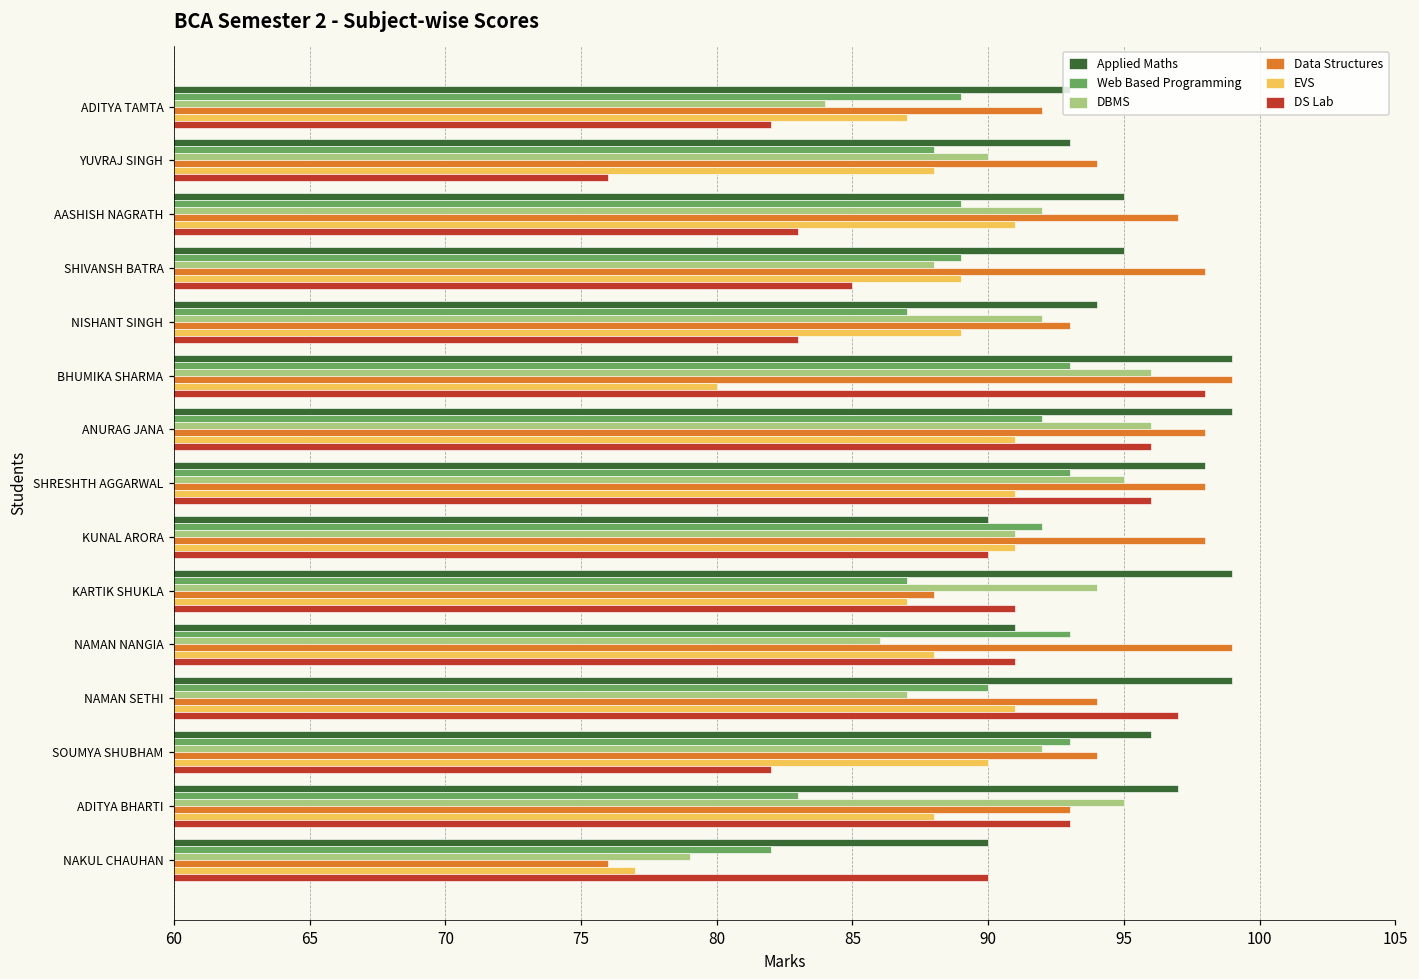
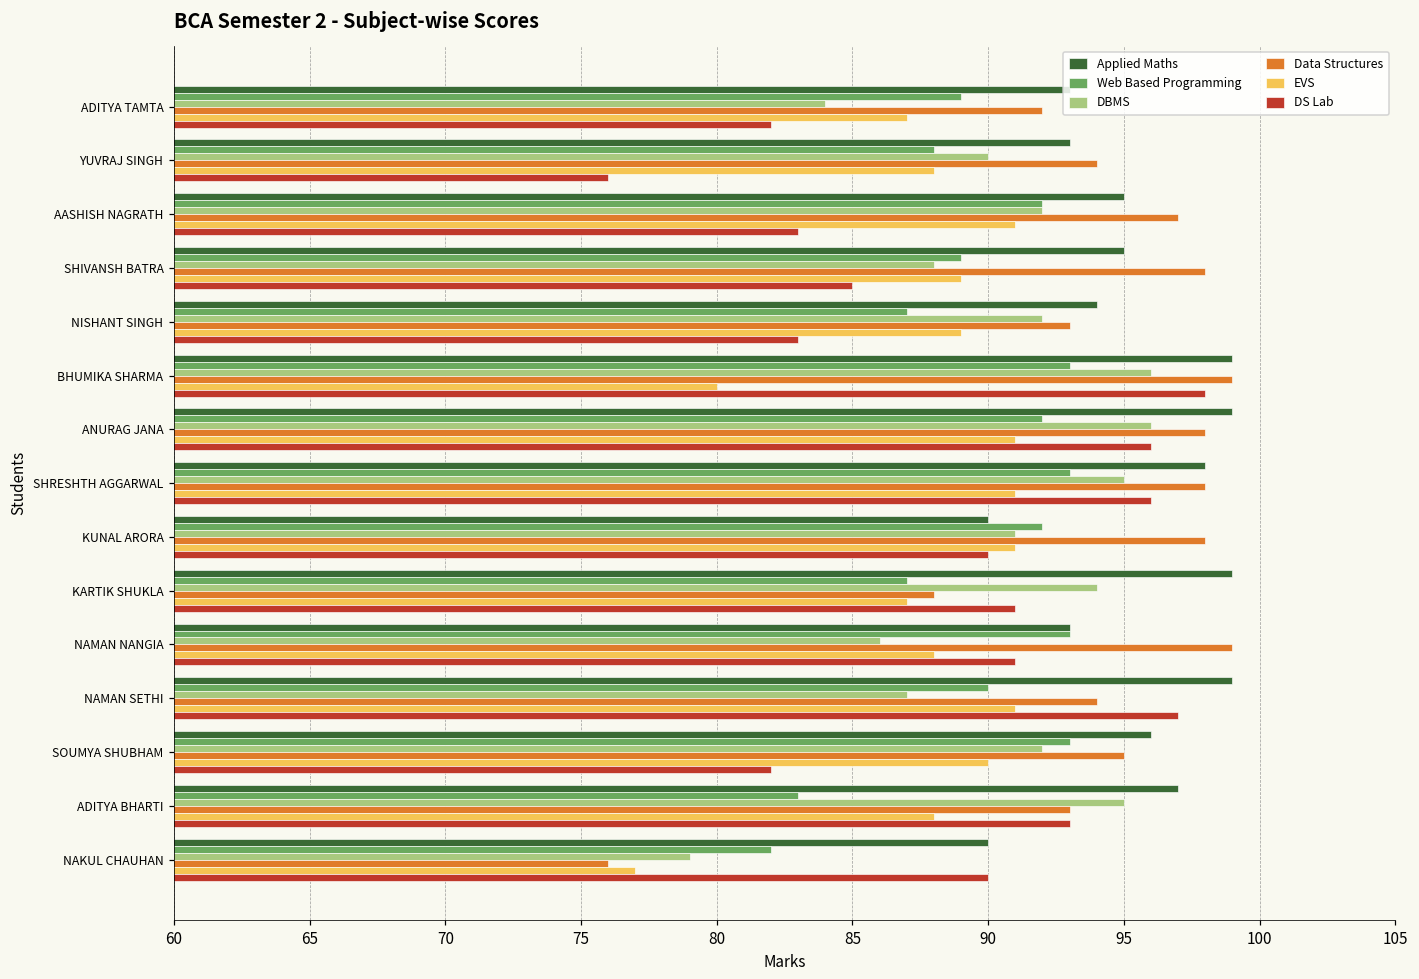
  {
    "Applied Maths": {
      "YUVRAJ SINGH": 93,
      "AASHISH NAGRATH": 95,
      "SHIVANSH BATRA": 95,
      "NISHANT SINGH": 94,
      "BHUMIKA SHARMA": 99,
      "ANURAG JANA": 99,
      "SHRESHTH AGGARWAL": 98,
      "KUNAL ARORA": 90,
      "KARTIK SHUKLA": 99,
-     "NAMAN NANGIA": 91,
+     "NAMAN NANGIA": 93,
      "NAMAN SETHI": 99,
      "SOUMYA SHUBHAM": 96,
      "ADITYA BHARTI": 97,
      "NAKUL CHAUHAN": 90
    },
    "Web Based Programming": {
      "ADITYA TAMTA": 89,
      "YUVRAJ SINGH": 88,
-     "AASHISH NAGRATH": 89,
+     "AASHISH NAGRATH": 92,
      "SHIVANSH BATRA": 89,
      "NISHANT SINGH": 87,
      "BHUMIKA SHARMA": 93,
      "ANURAG JANA": 92,
      "SHRESHTH AGGARWAL": 93,
      "KUNAL ARORA": 92,
      "KARTIK SHUKLA": 87,
      "NAMAN NANGIA": 93,
      "NAMAN SETHI": 90,
      "SOUMYA SHUBHAM": 93,
      "ADITYA BHARTI": 83,
      "NAKUL CHAUHAN": 82
    },
    "DBMS": {
      "ADITYA TAMTA": 84,
      "YUVRAJ SINGH": 90,
      "AASHISH NAGRATH": 92,
      "SHIVANSH BATRA": 88,
      "NISHANT SINGH": 92,
      "BHUMIKA SHARMA": 96,
      "ANURAG JANA": 96,
      "SHRESHTH AGGARWAL": 95,
      "KUNAL ARORA": 91,
      "KARTIK SHUKLA": 94,
      "NAMAN NANGIA": 86,
      "NAMAN SETHI": 87,
      "SOUMYA SHUBHAM": 92,
      "ADITYA BHARTI": 95,
      "NAKUL CHAUHAN": 79
    },
    "Data Structures": {
      "ADITYA TAMTA": 92,
      "YUVRAJ SINGH": 94,
      "AASHISH NAGRATH": 97,
      "SHIVANSH BATRA": 98,
      "NISHANT SINGH": 93,
      "BHUMIKA SHARMA": 99,
      "ANURAG JANA": 98,
      "SHRESHTH AGGARWAL": 98,
      "KUNAL ARORA": 98,
      "KARTIK SHUKLA": 88,
      "NAMAN NANGIA": 99,
      "NAMAN SETHI": 94,
-     "SOUMYA SHUBHAM": 94,
+     "SOUMYA SHUBHAM": 95,
      "ADITYA BHARTI": 93,
      "NAKUL CHAUHAN": 76
    },
    "EVS": {
      "ADITYA TAMTA": 87,
      "YUVRAJ SINGH": 88,
      "AASHISH NAGRATH": 91,
      "SHIVANSH BATRA": 89,
      "NISHANT SINGH": 89,
      "BHUMIKA SHARMA": 80,
      "ANURAG JANA": 91,
      "SHRESHTH AGGARWAL": 91,
      "KUNAL ARORA": 91,
      "KARTIK SHUKLA": 87,
      "NAMAN NANGIA": 88,
      "NAMAN SETHI": 91,
      "SOUMYA SHUBHAM": 90,
      "ADITYA BHARTI": 88,
      "NAKUL CHAUHAN": 77
    },
    "DS Lab": {
      "ADITYA TAMTA": 82,
      "YUVRAJ SINGH": 76,
      "AASHISH NAGRATH": 83,
      "SHIVANSH BATRA": 85,
      "NISHANT SINGH": 83,
      "BHUMIKA SHARMA": 98,
      "ANURAG JANA": 96,
      "SHRESHTH AGGARWAL": 96,
      "KUNAL ARORA": 90,
      "KARTIK SHUKLA": 91,
      "NAMAN NANGIA": 91,
      "NAMAN SETHI": 97,
      "SOUMYA SHUBHAM": 82,
      "ADITYA BHARTI": 93,
      "NAKUL CHAUHAN": 90
    }
  }
